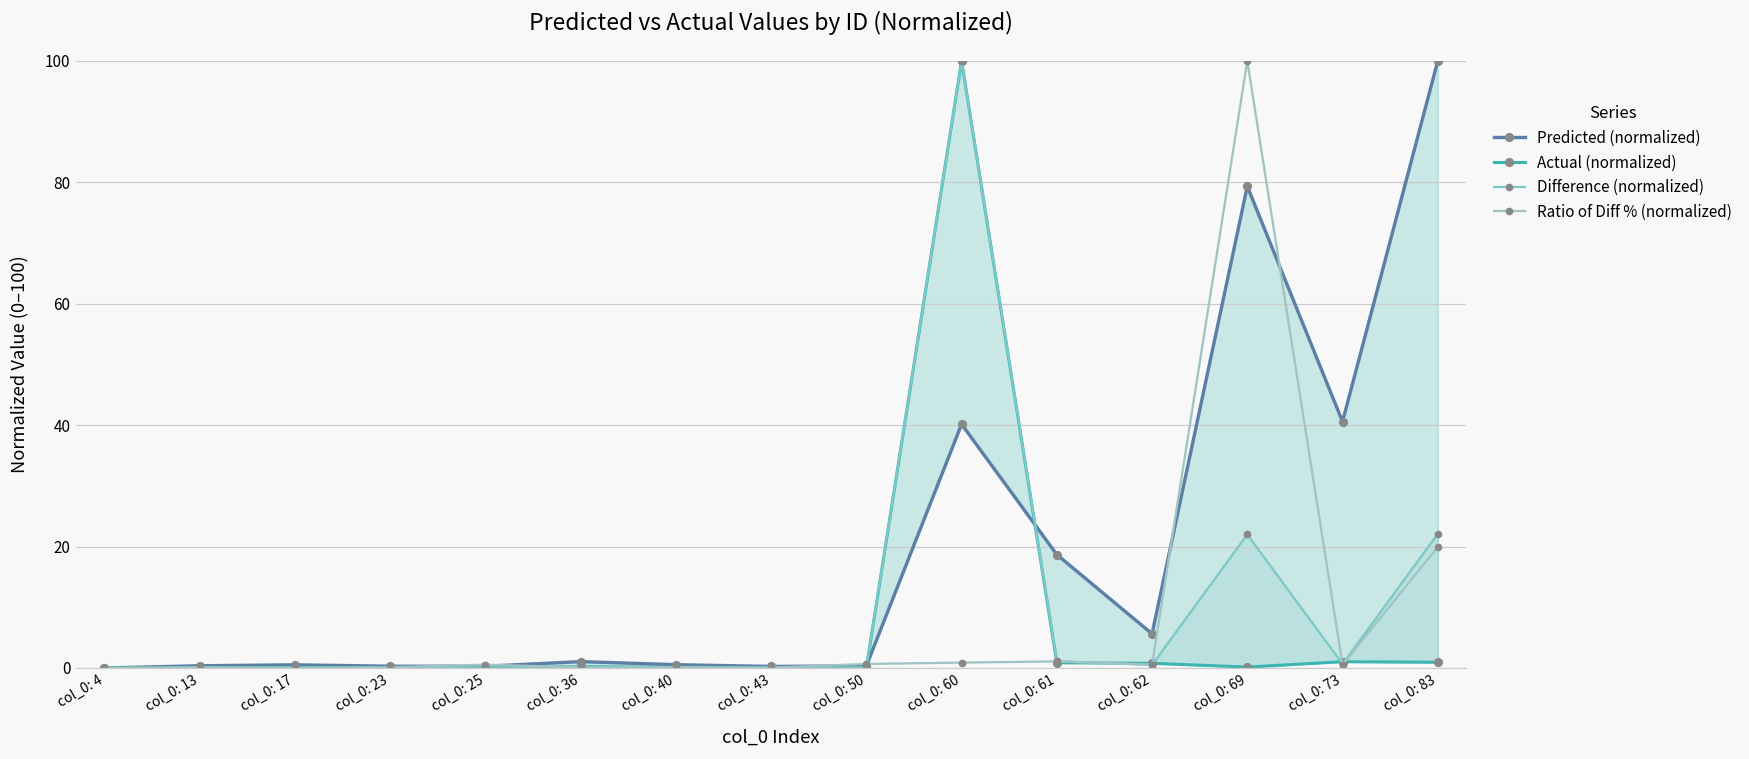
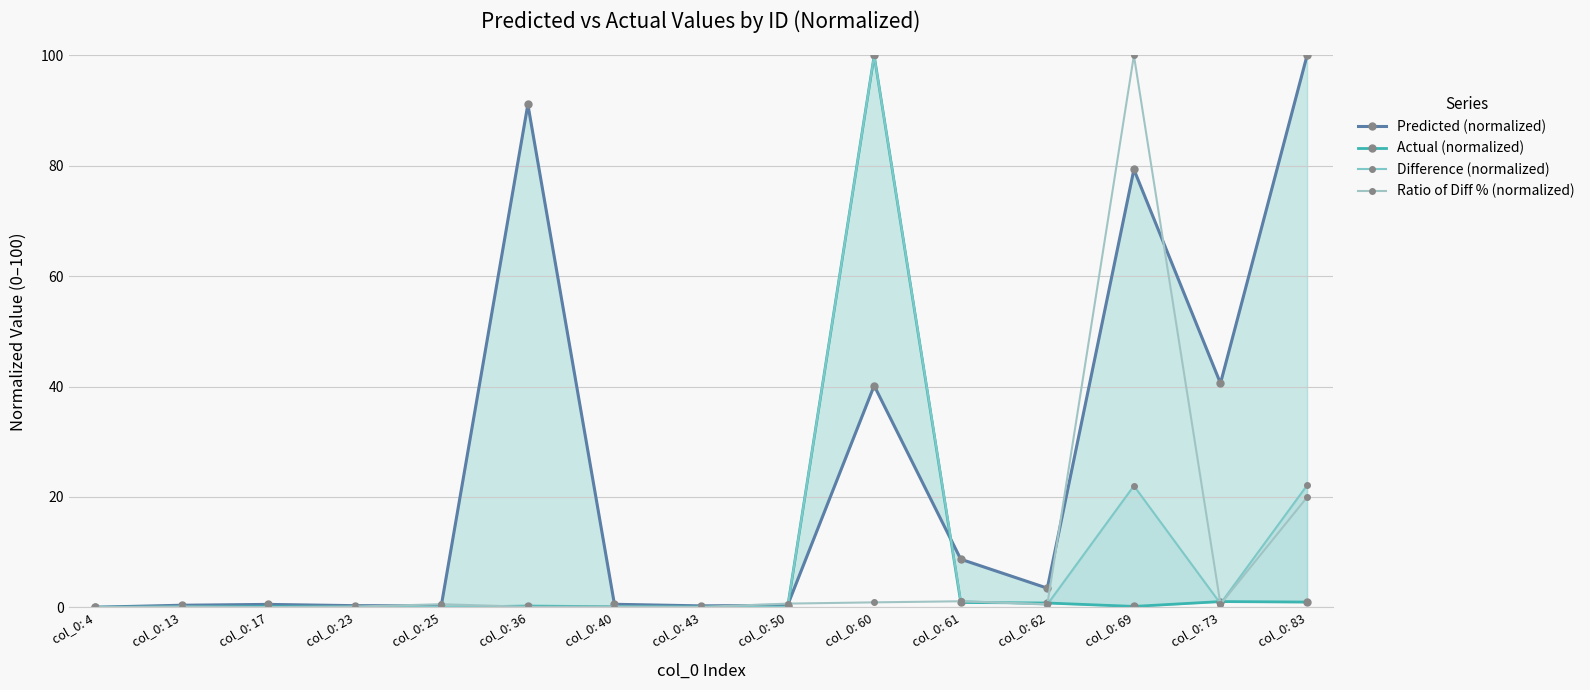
  {
    "Predicted (normalized)": {
-     "col_0: 36": 1,
+     "col_0: 36": 91,
      "col_0: 60": 40,
-     "col_0: 61": 19,
-     "col_0: 62": 6
+     "col_0: 61": 9,
+     "col_0: 62": 3
    }
  }
